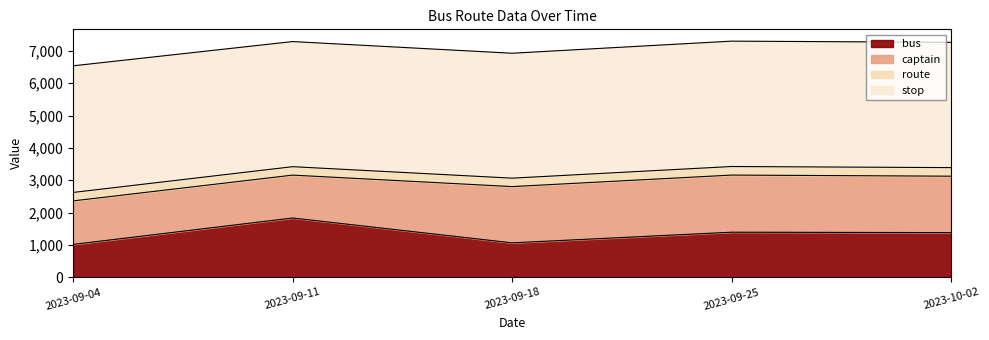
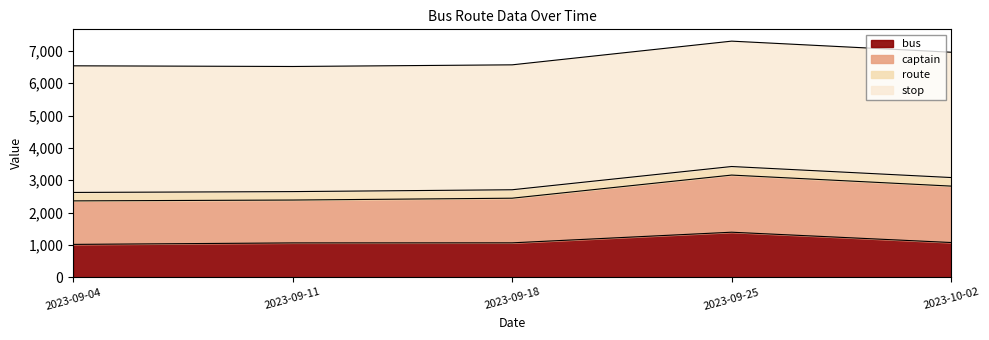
  {
    "bus": {
      "2023-09-04": "1,000",
-     "2023-09-11": "1,800",
+     "2023-09-11": "1,100",
      "2023-09-18": "1,100",
      "2023-09-25": "1,400",
-     "2023-10-02": "1,400"
+     "2023-10-02": "1,100"
    },
    "captain": {
      "2023-09-04": "1,300",
      "2023-09-11": "1,300",
-     "2023-09-18": "1,700",
+     "2023-09-18": "1,400",
      "2023-09-25": "1,800",
      "2023-10-02": "1,700"
    }
  }
